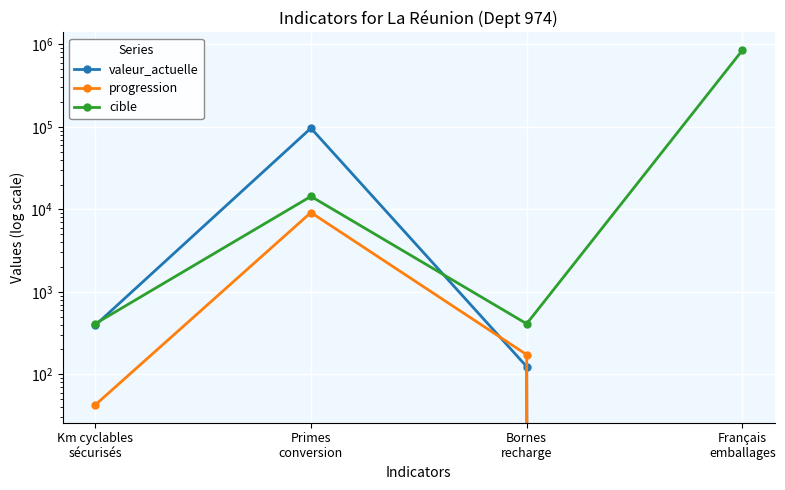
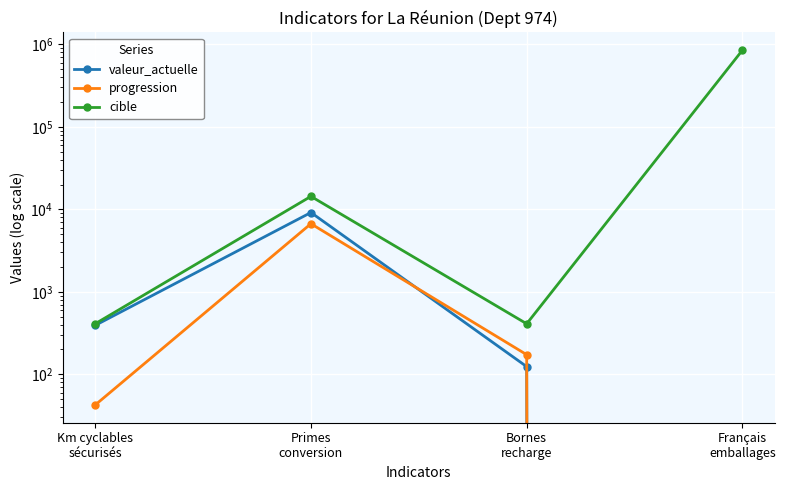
  {
    "valeur_actuelle": {
-     "Primes conversion": 100000,
+     "Primes conversion": 9000,
      "Bornes recharge": 120
    },
    "progression": {
      "Km cyclables sécurisés": 40,
-     "Primes conversion": 9000,
+     "Primes conversion": 7000,
      "Bornes recharge": 170
    },
    "cible": {
      "Primes conversion": 14000,
      "Bornes recharge": 400,
      "Français emballages": 900000
    }
  }
